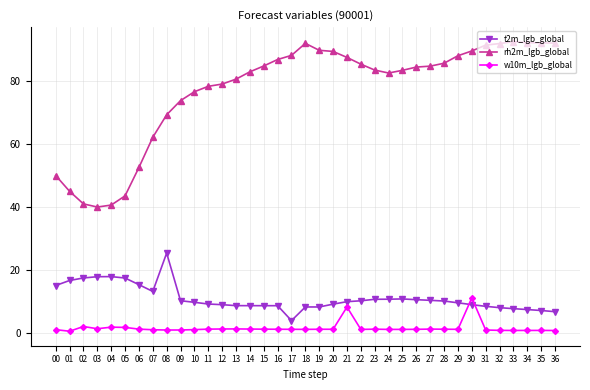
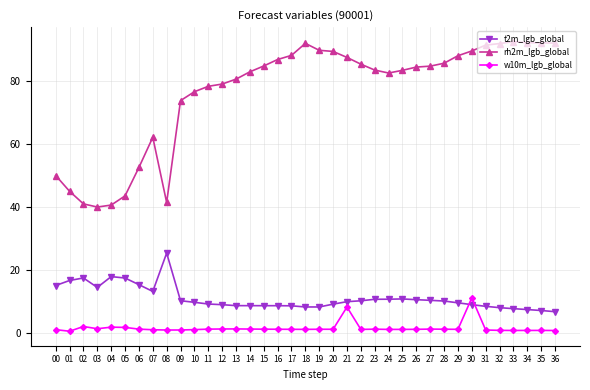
  {
    "t2m_lgb_global": {
      "00": 15,
      "01": 17,
      "02": 18,
-     "03": 18,
+     "03": 15,
      "04": 18,
      "05": 17,
      "06": 15,
      "07": 13,
      "08": 25,
      "09": 10,
      "10": 10,
      "11": 9,
      "12": 9,
      "13": 9,
      "14": 9,
      "15": 9,
      "16": 9,
-     "17": 4,
+     "17": 9,
      "18": 8,
      "19": 8,
      "20": 9,
      "21": 10,
      "22": 10,
      "23": 11,
      "24": 11,
      "25": 11,
      "26": 11,
      "27": 10,
      "28": 10,
      "29": 10,
      "30": 9,
      "31": 9,
      "32": 8,
      "33": 8,
      "34": 7,
      "35": 7,
      "36": 7
    },
    "rh2m_lgb_global": {
      "00": 50,
      "01": 45,
      "02": 41,
      "03": 40,
      "04": 41,
      "05": 44,
      "06": 53,
      "07": 62,
-     "08": 69,
+     "08": 41,
      "09": 74,
      "10": 77,
      "11": 78,
      "12": 79,
      "13": 81,
      "14": 83,
      "15": 85,
      "16": 87,
      "17": 88,
      "18": 92,
      "19": 90,
      "20": 89,
      "21": 87,
      "22": 85,
      "23": 83,
      "24": 83,
      "25": 83,
      "26": 84,
      "27": 85,
      "28": 86,
      "29": 88,
      "30": 90
    },
    "w10m_lgb_global": {
      "00": 1,
      "01": 1,
      "02": 2,
      "03": 1,
      "04": 2,
      "05": 2,
      "06": 1,
      "07": 1,
      "08": 1,
      "09": 1,
      "10": 1,
      "11": 1,
      "12": 1,
      "13": 1,
      "14": 1,
      "15": 1,
      "16": 1,
      "17": 1,
      "18": 1,
      "19": 1,
      "20": 1,
      "21": 8,
      "22": 1,
      "23": 1,
      "24": 1,
      "25": 1,
      "26": 1,
      "27": 1,
      "28": 1,
      "29": 1,
      "30": 11,
      "31": 1,
      "32": 1,
      "33": 1,
      "34": 1,
      "35": 1,
      "36": 1
    }
  }
